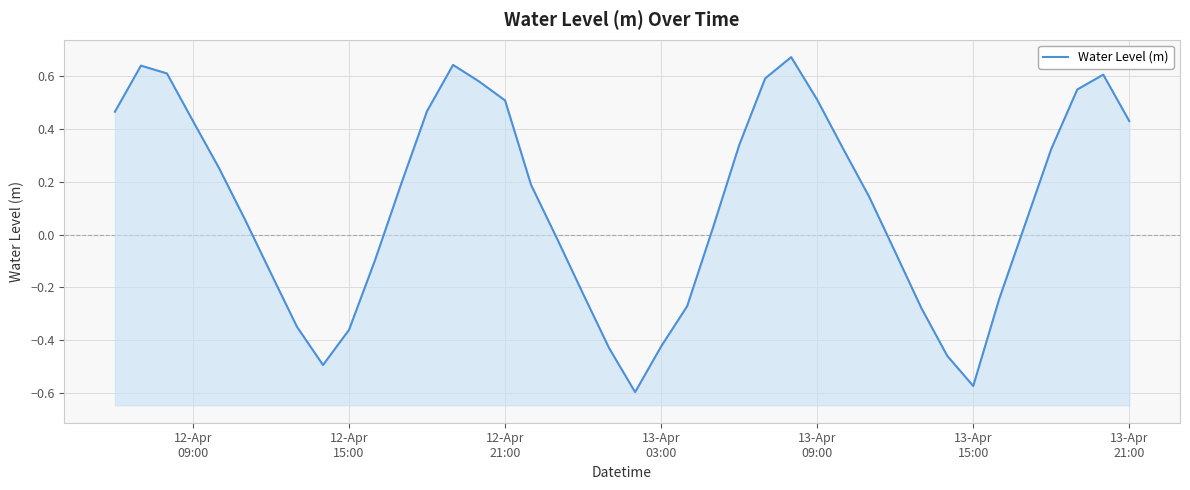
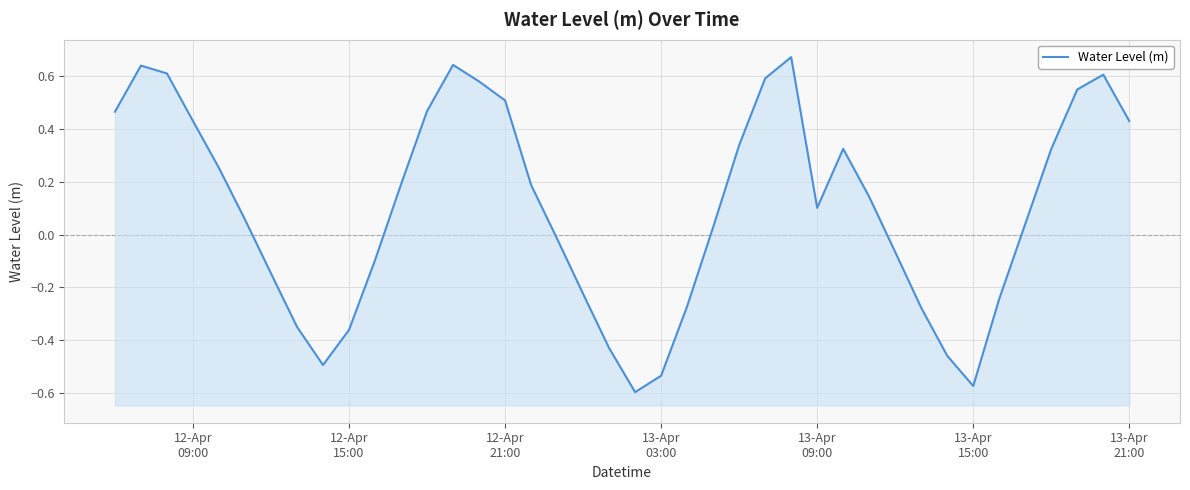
  {
    "12-Apr 09:00": 0.43,
    "12-Apr 15:00": -0.36,
    "12-Apr 21:00": 0.51,
-   "13-Apr 03:00": -0.42,
-   "13-Apr 09:00": 0.51,
+   "13-Apr 03:00": -0.54,
+   "13-Apr 09:00": 0.10,
    "13-Apr 15:00": -0.57,
    "13-Apr 21:00": 0.43
  }
